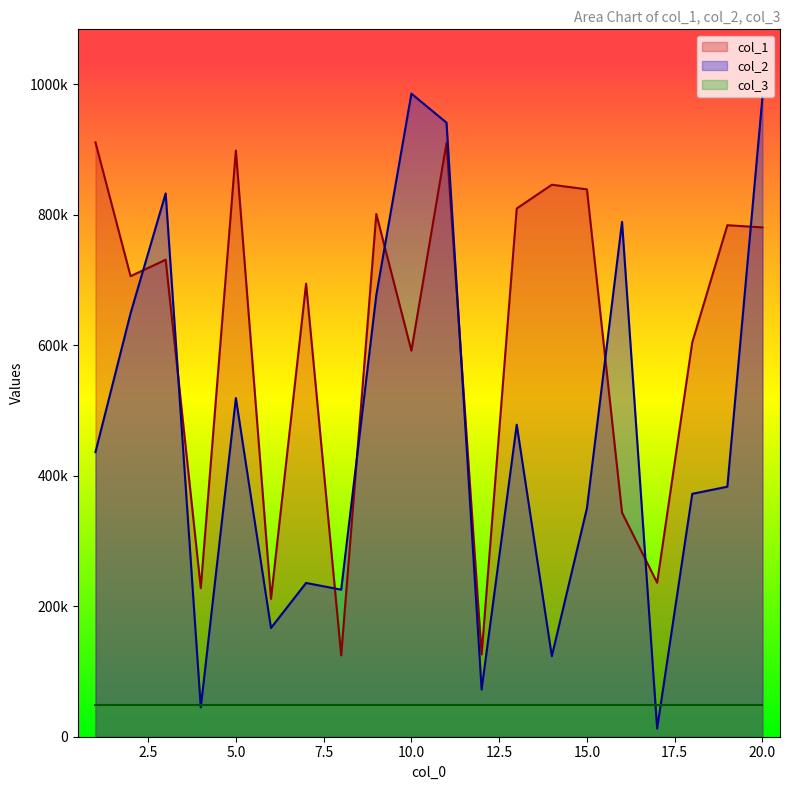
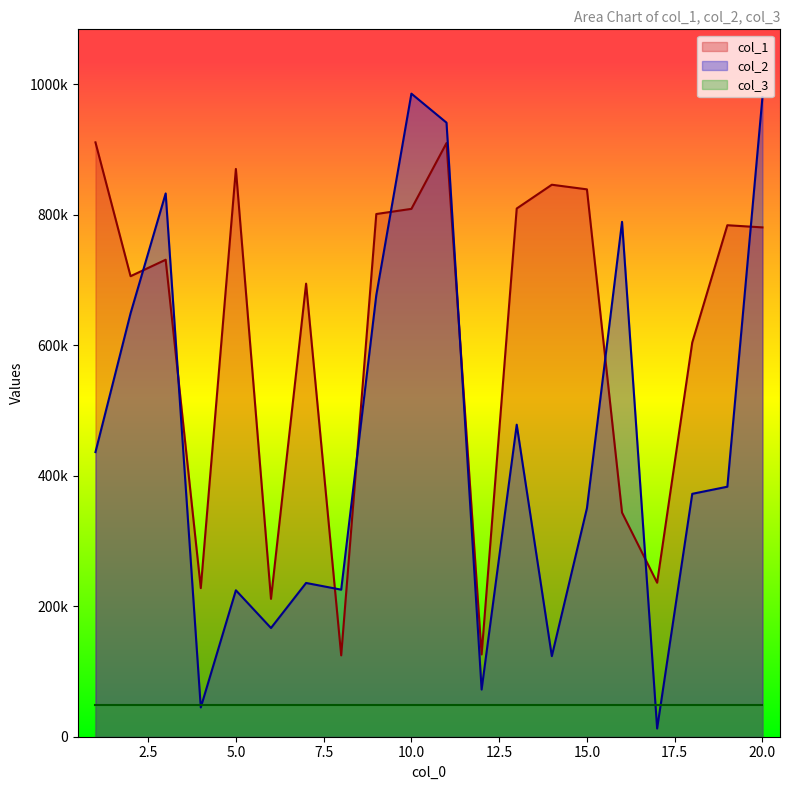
  {
    "col_1": {
-     "5.0": 900000,
-     "10.0": 590000,
+     "5.0": 870000,
+     "10.0": 810000,
      "15.0": 840000,
      "20.0": 780000
    },
    "col_2": {
-     "5.0": 520000,
+     "5.0": 220000,
      "10.0": 990000,
      "15.0": 350000,
      "20.0": 980000
    },
    "col_3": {
      "5.0": 50000,
      "10.0": 50000,
      "15.0": 50000,
      "20.0": 50000
    }
  }
